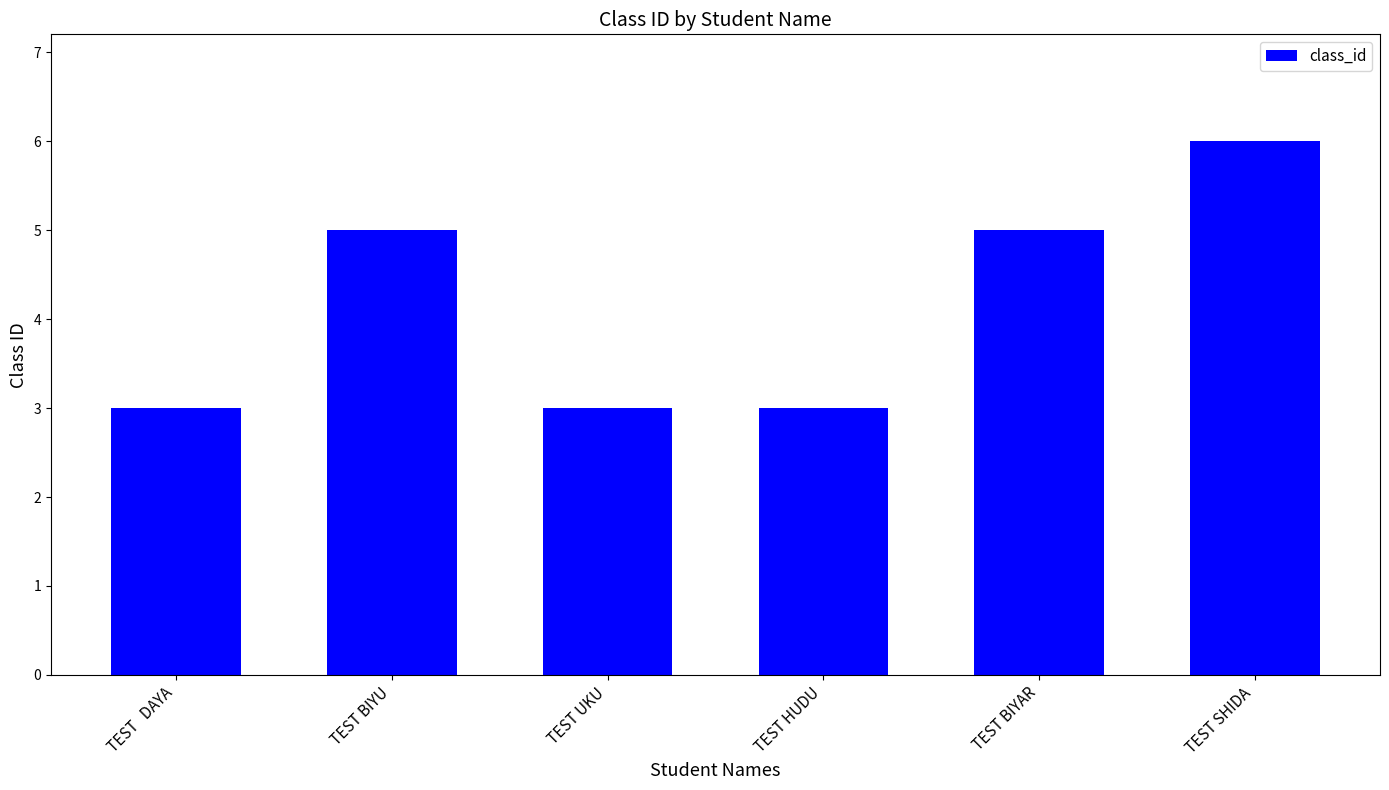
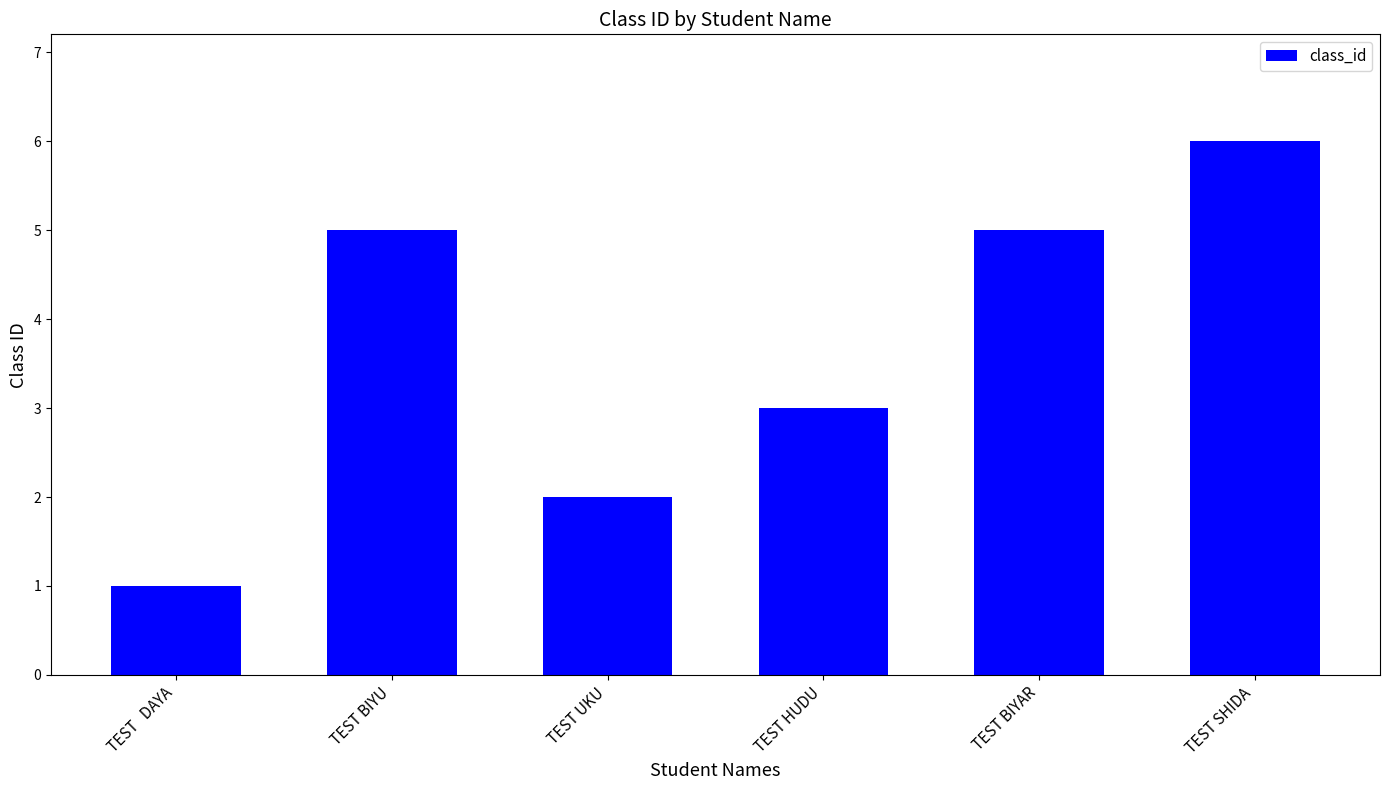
  {
-   "TEST DAYA": 3,
+   "TEST DAYA": 1,
    "TEST BIYU": 5,
-   "TEST UKU": 3,
+   "TEST UKU": 2,
    "TEST HUDU": 3,
    "TEST BIYAR": 5,
    "TEST SHIDA": 6
  }
